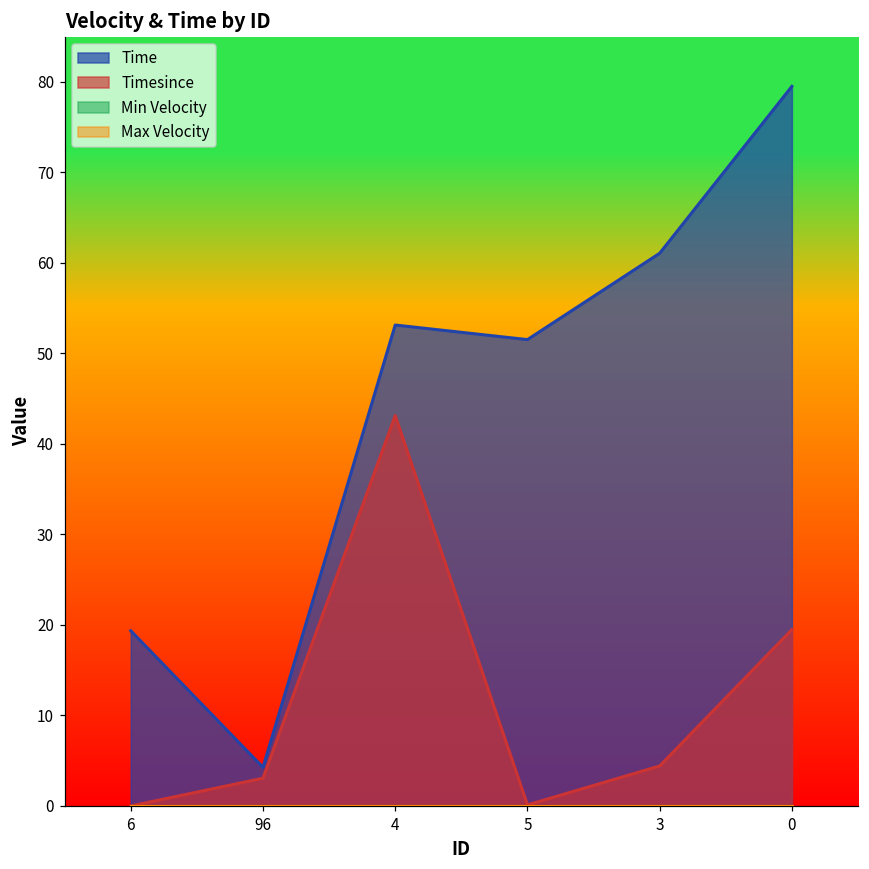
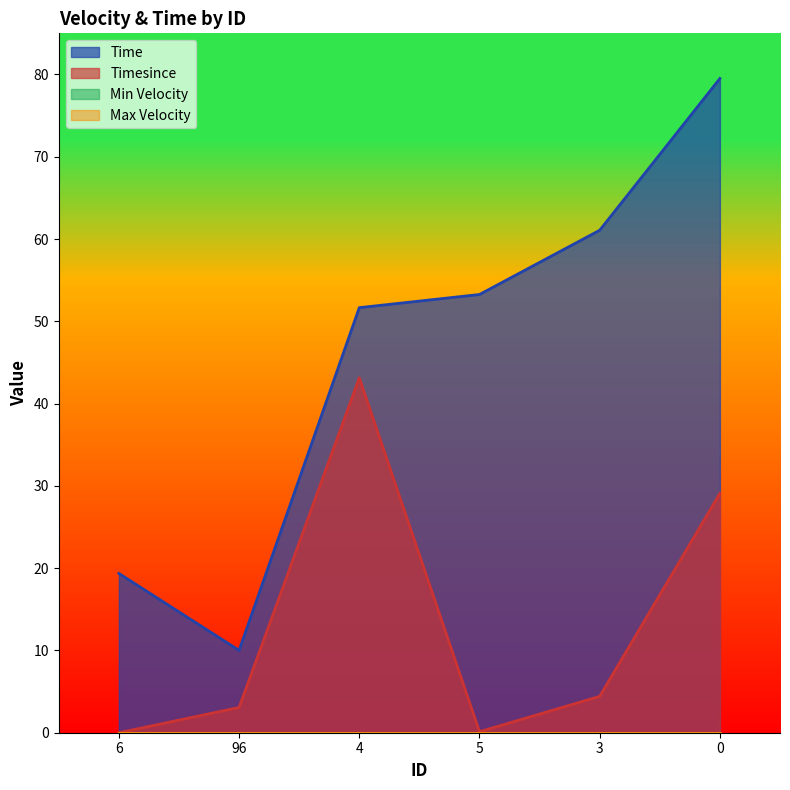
  {
    "Time": {
      "6": 19,
-     "96": 4,
-     "4": 53,
-     "5": 52,
+     "96": 10,
+     "4": 52,
+     "5": 53,
      "3": 61,
      "0": 80
    },
    "Timesince": {
      "96": 3,
      "4": 43,
      "3": 4,
-     "0": 19
+     "0": 29
    },
    "Max Velocity": {
      "96": 0,
      "4": 0,
      "3": 0,
      "0": 0
    }
  }
